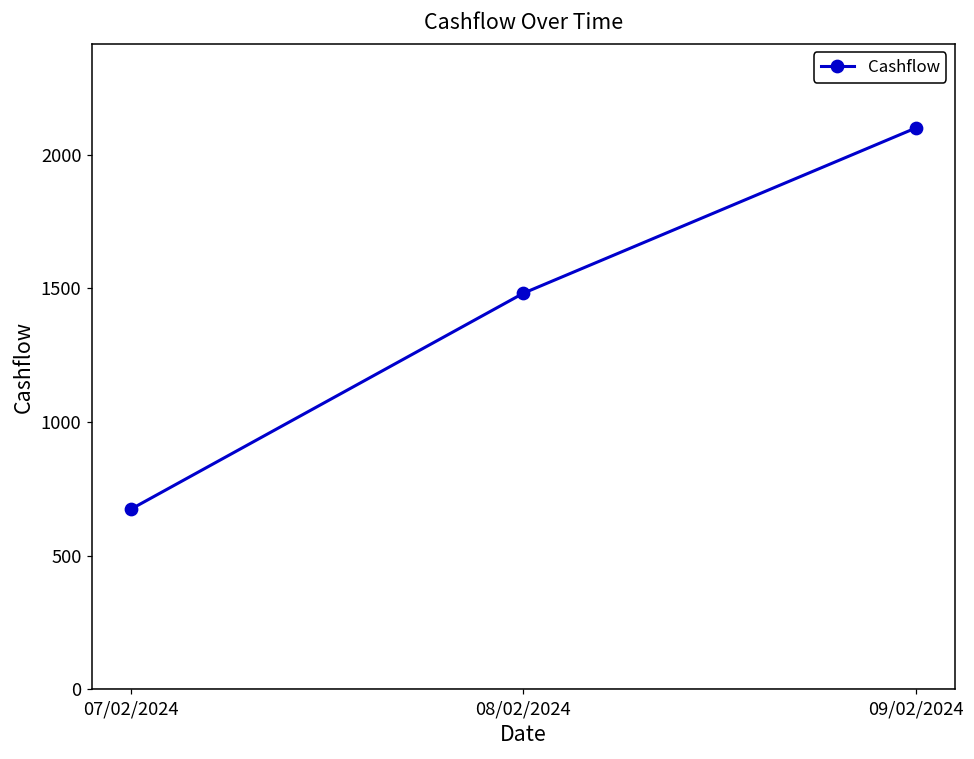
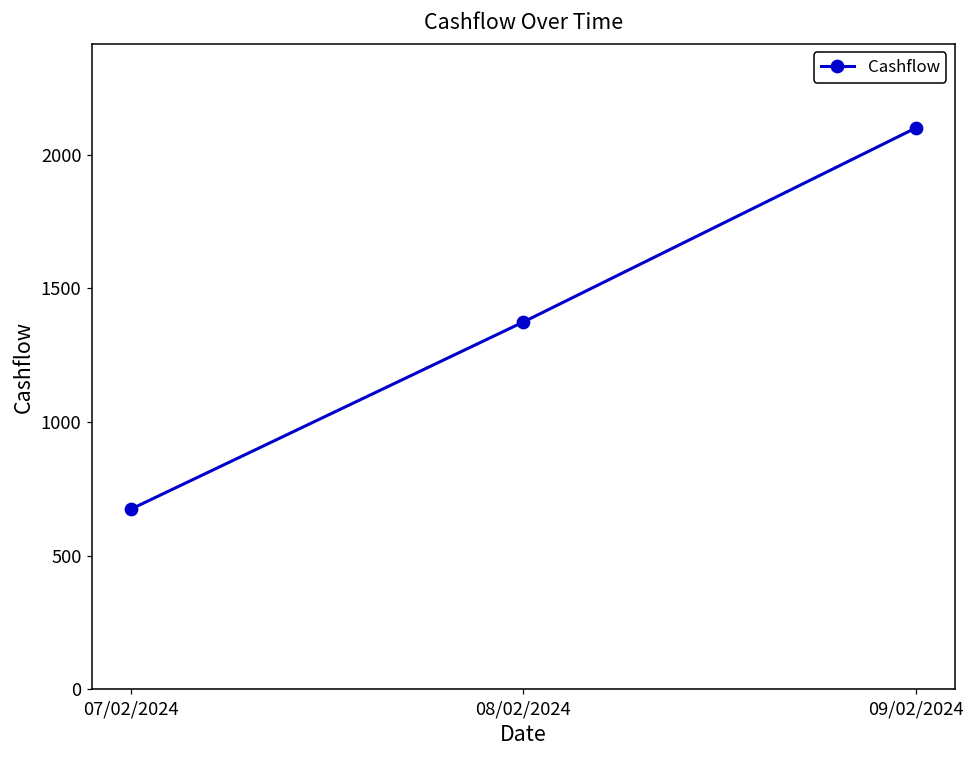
  {
    "07/02/2024": 680,
-   "08/02/2024": 1480,
+   "08/02/2024": 1370,
    "09/02/2024": 2100
  }
